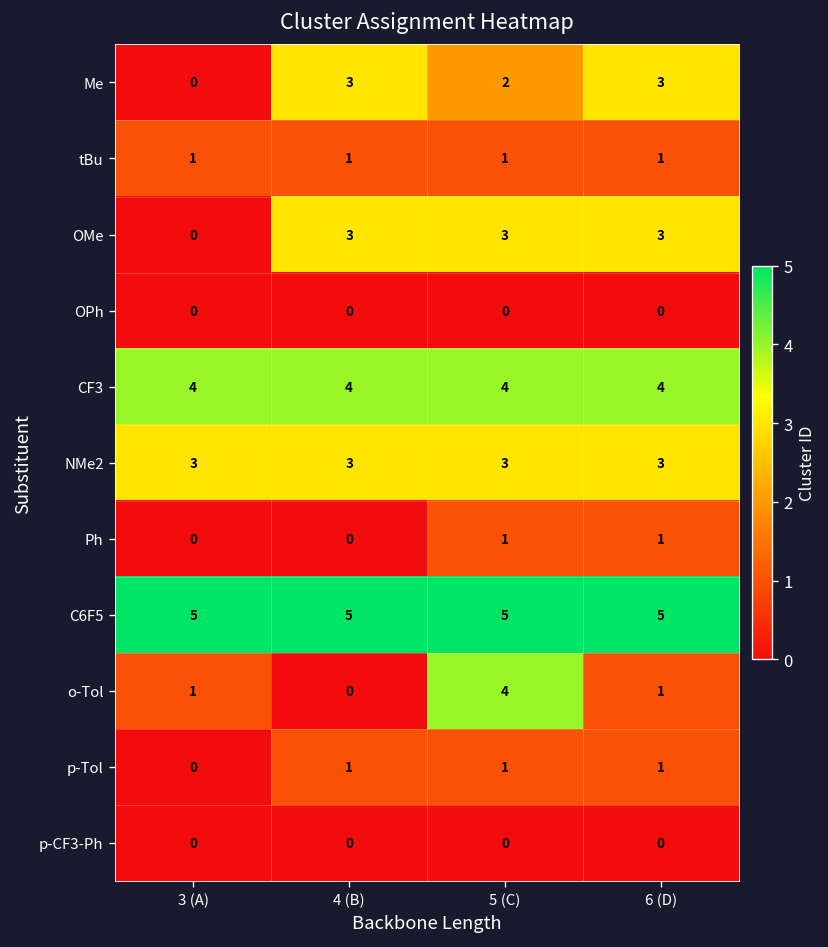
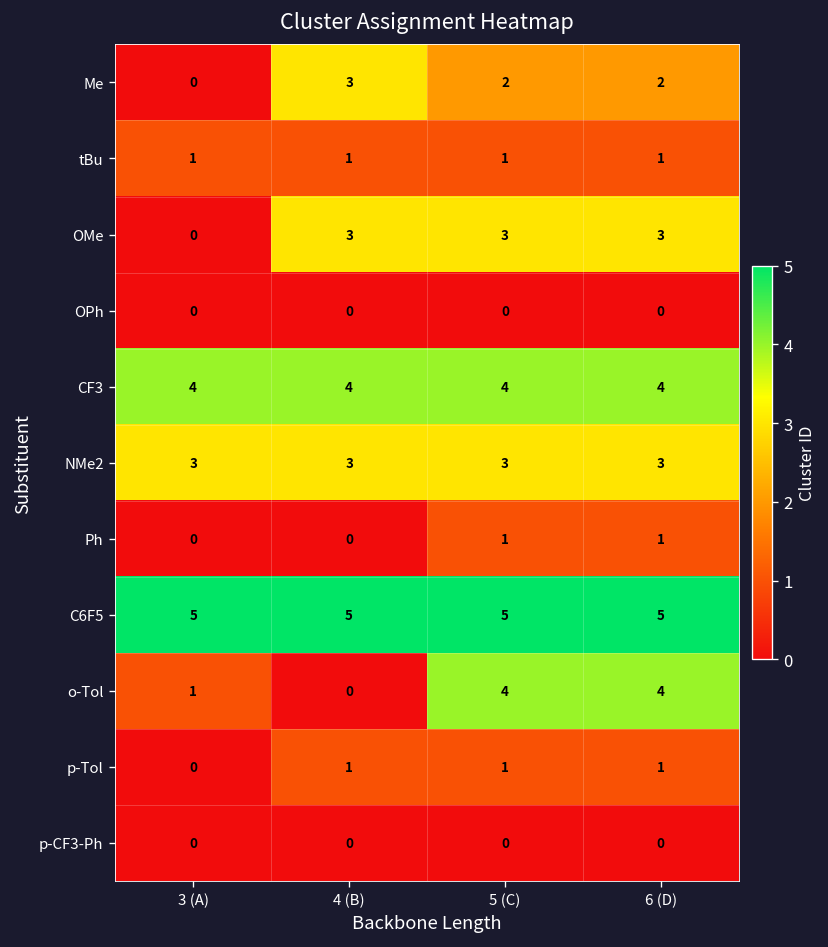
  {
    "Me": {
      "3 (A)": 0,
      "4 (B)": 3,
      "5 (C)": 2,
-     "6 (D)": 3
+     "6 (D)": 2
    },
    "tBu": {
      "3 (A)": 1,
      "4 (B)": 1,
      "5 (C)": 1,
      "6 (D)": 1
    },
    "OMe": {
      "3 (A)": 0,
      "4 (B)": 3,
      "5 (C)": 3,
      "6 (D)": 3
    },
    "OPh": {
      "3 (A)": 0,
      "4 (B)": 0,
      "5 (C)": 0,
      "6 (D)": 0
    },
    "CF3": {
      "3 (A)": 4,
      "4 (B)": 4,
      "5 (C)": 4,
      "6 (D)": 4
    },
    "NMe2": {
      "3 (A)": 3,
      "4 (B)": 3,
      "5 (C)": 3,
      "6 (D)": 3
    },
    "Ph": {
      "3 (A)": 0,
      "4 (B)": 0,
      "5 (C)": 1,
      "6 (D)": 1
    },
    "C6F5": {
      "3 (A)": 5,
      "4 (B)": 5,
      "5 (C)": 5,
      "6 (D)": 5
    },
    "o-Tol": {
      "3 (A)": 1,
      "4 (B)": 0,
      "5 (C)": 4,
-     "6 (D)": 1
+     "6 (D)": 4
    },
    "p-Tol": {
      "3 (A)": 0,
      "4 (B)": 1,
      "5 (C)": 1,
      "6 (D)": 1
    },
    "p-CF3-Ph": {
      "3 (A)": 0,
      "4 (B)": 0,
      "5 (C)": 0,
      "6 (D)": 0
    }
  }
